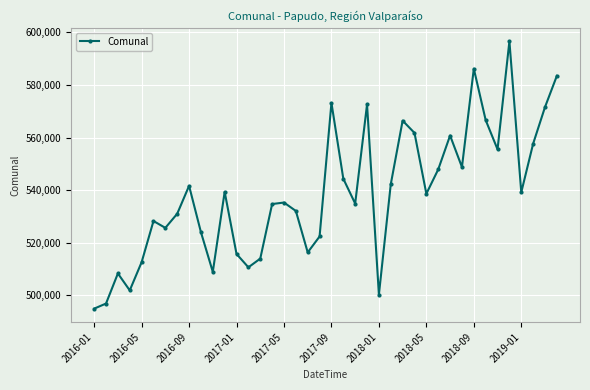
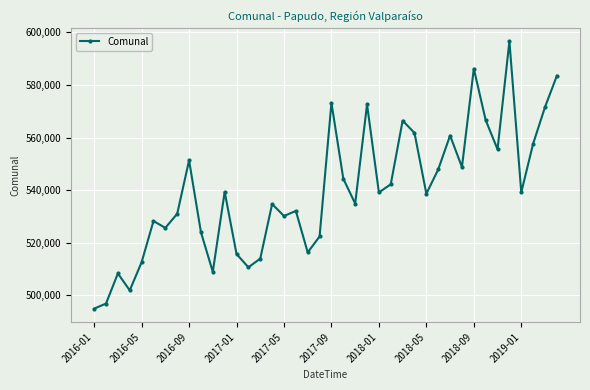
  {
    "2016-01": "495,000",
    "2016-05": "513,000",
-   "2016-09": "542,000",
+   "2016-09": "551,000",
    "2017-01": "516,000",
-   "2017-05": "535,000",
+   "2017-05": "530,000",
    "2017-09": "573,000",
-   "2018-01": "500,000",
+   "2018-01": "539,000",
    "2018-05": "539,000",
    "2018-09": "586,000",
    "2019-01": "539,000"
  }
